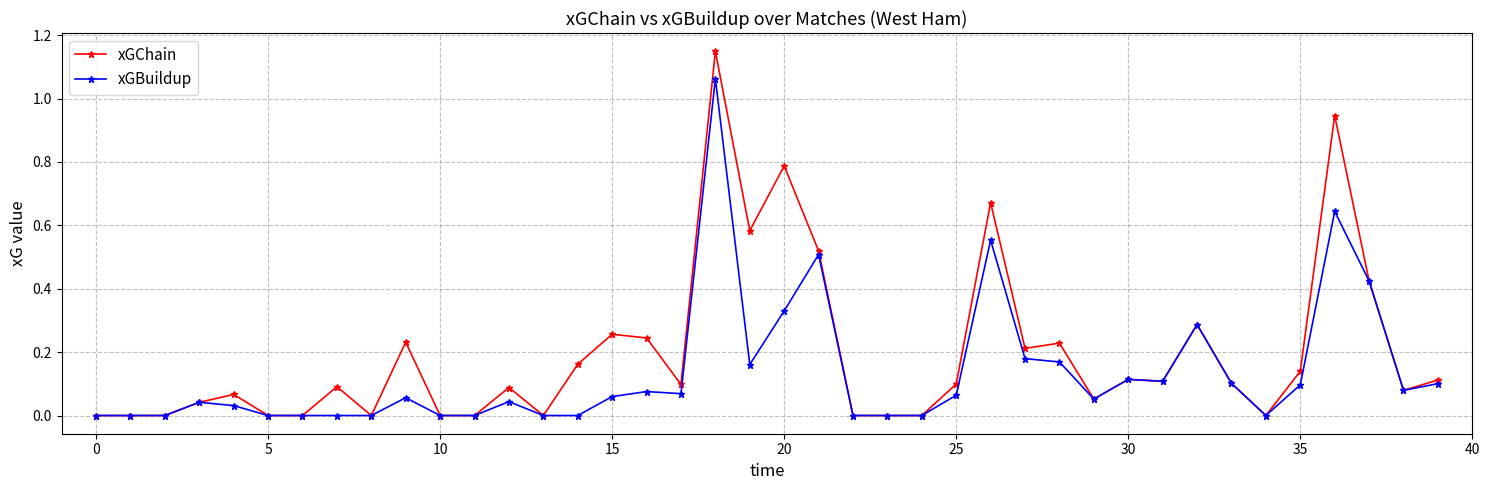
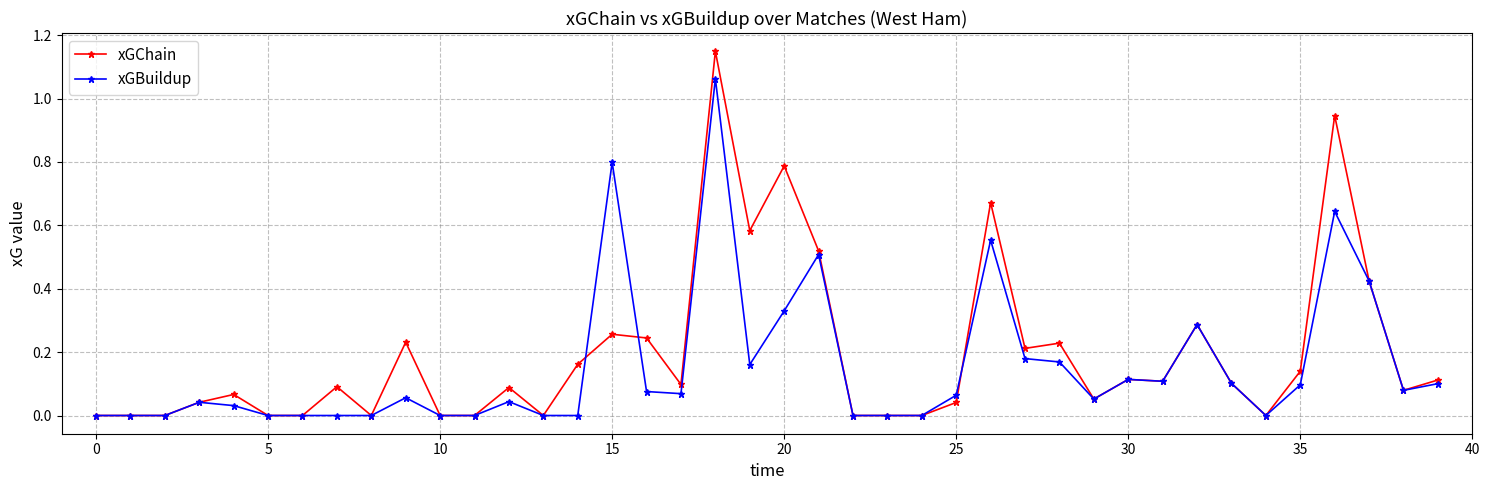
  {
    "xGChain": {
      "15": 0.26,
      "20": 0.79,
-     "25": 0.10,
+     "25": 0.04,
      "35": 0.14
    },
    "xGBuildup": {
-     "15": 0.06,
+     "15": 0.80,
      "20": 0.33,
      "25": 0.06,
      "35": 0.10
    }
  }
